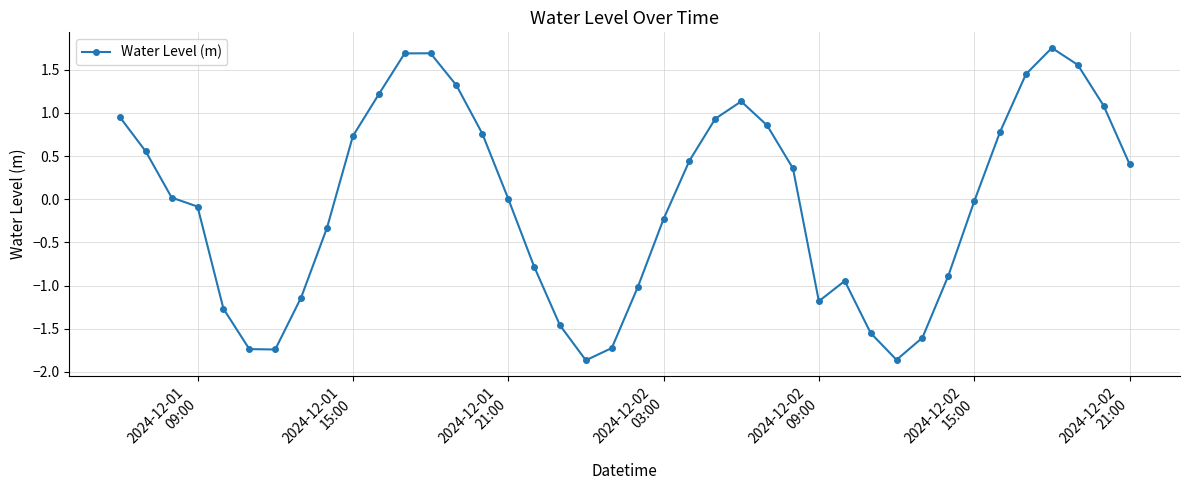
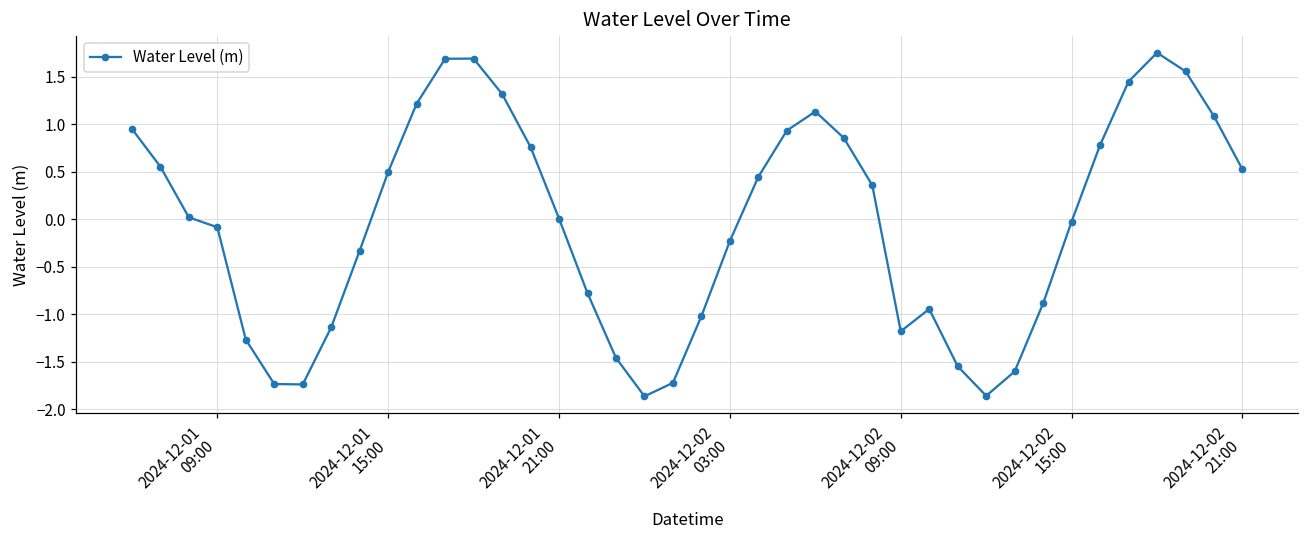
  {
    "2024-12-01 09:00": -0.1,
-   "2024-12-01 15:00": 0.7,
+   "2024-12-01 15:00": 0.5,
    "2024-12-01 21:00": 0.0,
    "2024-12-02 03:00": -0.2,
    "2024-12-02 09:00": -1.2,
    "2024-12-02 15:00": 0.0,
-   "2024-12-02 21:00": 0.4
+   "2024-12-02 21:00": 0.5
  }
